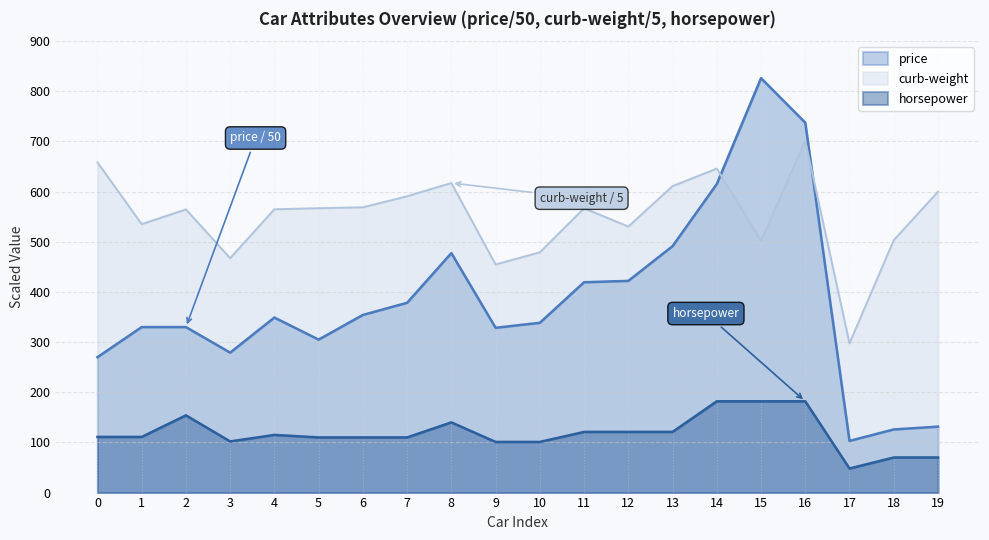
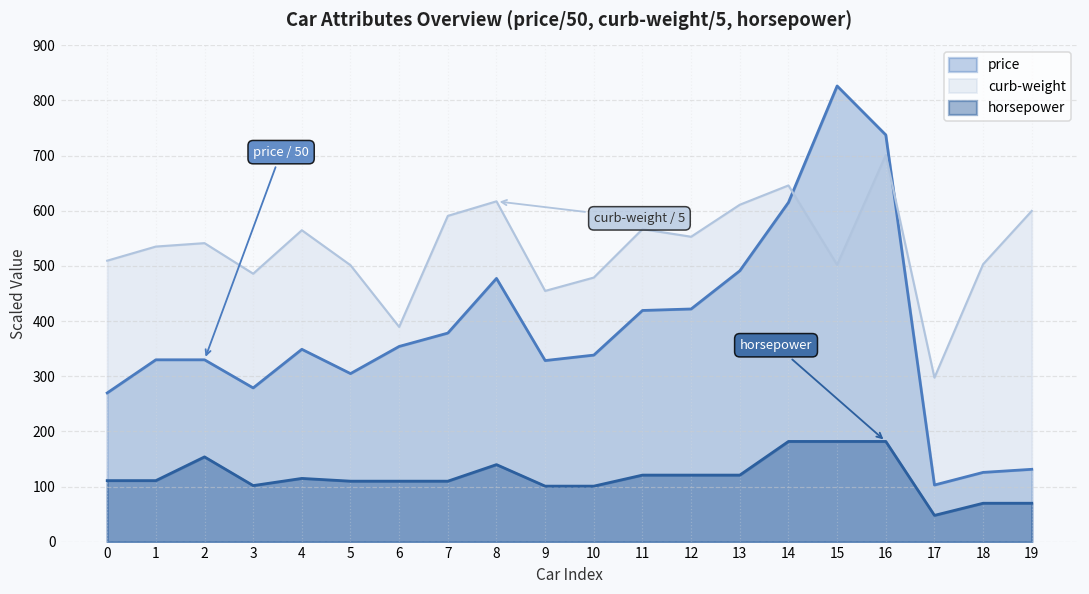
  {
    "curb-weight": {
-     "0": 660,
+     "0": 510,
      "1": 540,
-     "2": 560,
-     "3": 470,
+     "2": 540,
+     "3": 490,
      "4": 560,
-     "5": 570,
-     "6": 570,
+     "5": 500,
+     "6": 390,
      "7": 590,
      "8": 620,
      "9": 450,
      "10": 480,
-     "12": 530,
+     "12": 550,
      "13": 610,
      "14": 650,
      "15": 500,
      "16": 700,
      "17": 300,
      "18": 500,
      "19": 600
    }
  }
